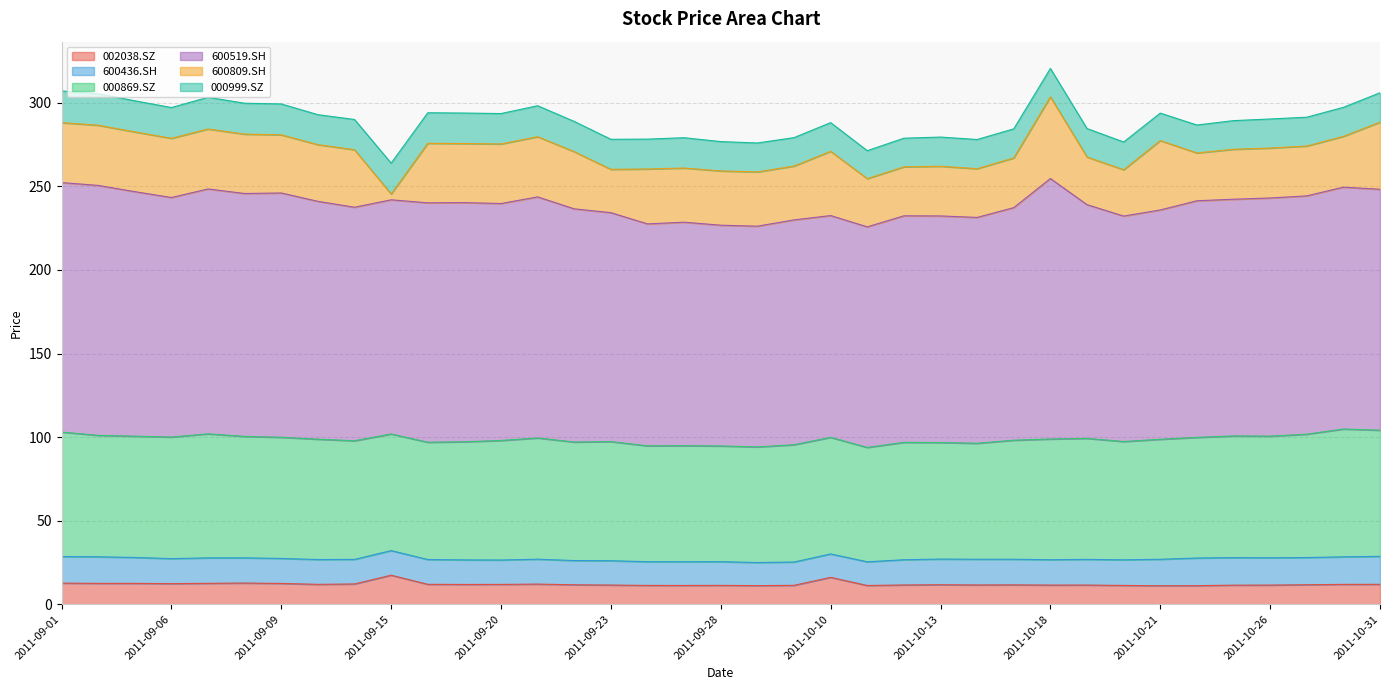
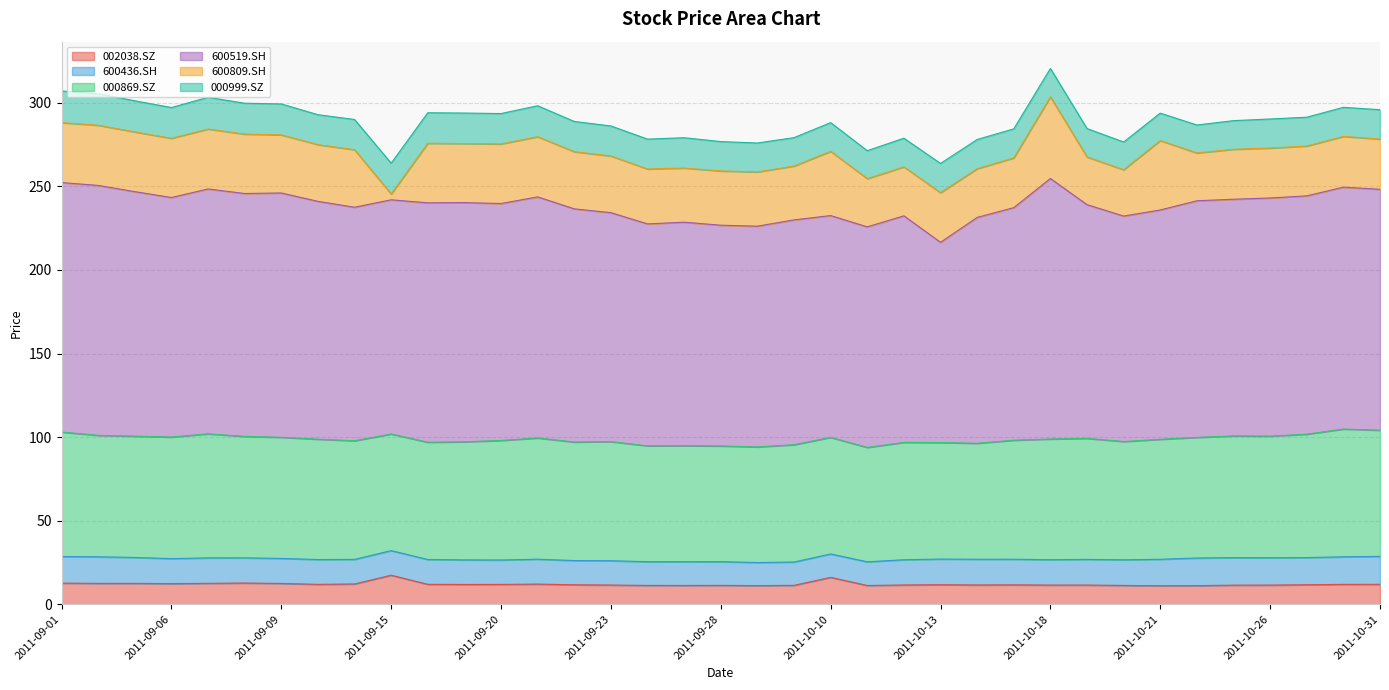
  {
    "002038.SZ": {
      "2011-09-01": 13,
      "2011-09-06": 12,
      "2011-09-09": 12,
      "2011-09-15": 17,
      "2011-09-20": 12,
      "2011-09-23": 11,
      "2011-09-28": 11,
      "2011-10-10": 16,
      "2011-10-13": 12,
      "2011-10-18": 11,
      "2011-10-21": 11,
      "2011-10-26": 11,
      "2011-10-31": 12
    },
    "600519.SH": {
      "2011-09-01": 149,
      "2011-09-06": 143,
      "2011-09-09": 146,
      "2011-09-15": 140,
      "2011-09-20": 142,
      "2011-09-23": 137,
      "2011-09-28": 132,
      "2011-10-10": 133,
-     "2011-10-13": 136,
+     "2011-10-13": 120,
      "2011-10-18": 156,
      "2011-10-21": 137,
      "2011-10-26": 142,
      "2011-10-31": 144
    },
    "600809.SH": {
      "2011-09-01": 36,
      "2011-09-06": 35,
      "2011-09-09": 35,
      "2011-09-15": 3,
      "2011-09-20": 36,
-     "2011-09-23": 26,
+     "2011-09-23": 34,
      "2011-09-28": 32,
      "2011-10-10": 38,
      "2011-10-13": 30,
      "2011-10-18": 49,
      "2011-10-21": 42,
      "2011-10-26": 30,
-     "2011-10-31": 40
+     "2011-10-31": 30
    }
  }
